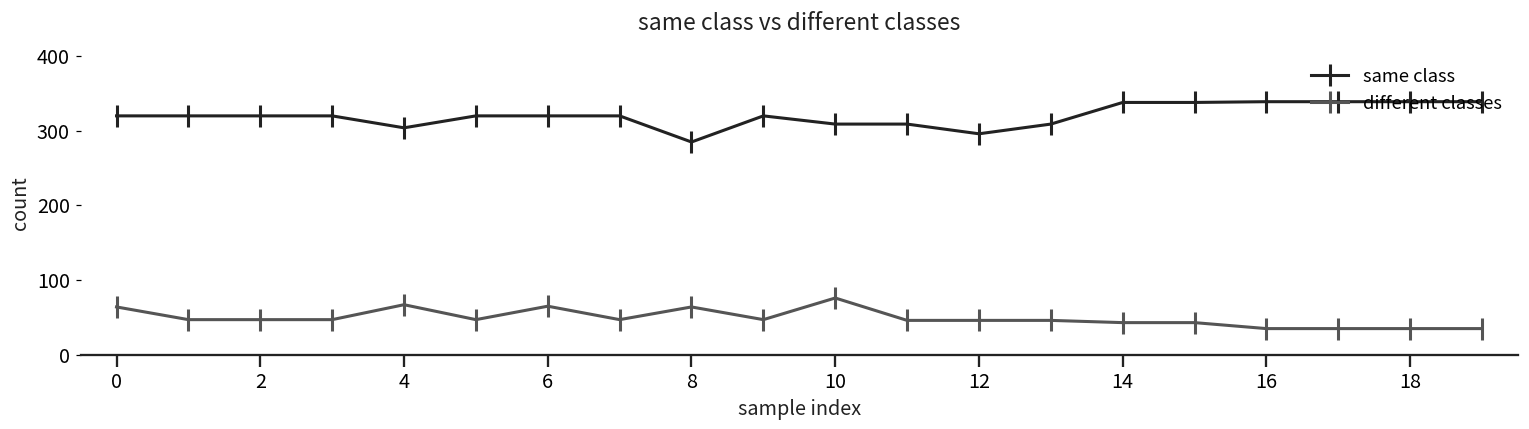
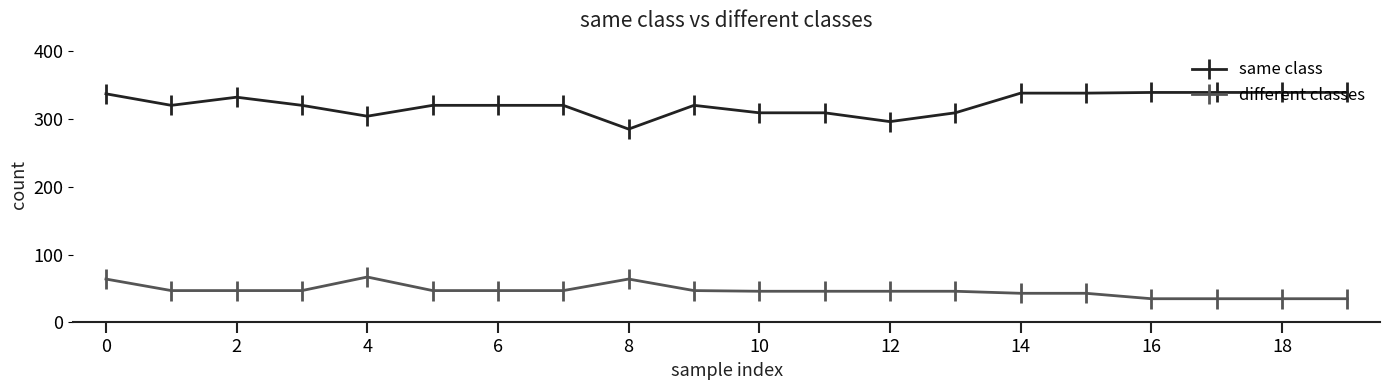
  {
    "same class": {
-     "0": 320,
-     "2": 320,
+     "0": 340,
+     "2": 330,
      "4": 300,
      "6": 320,
      "8": 290,
      "10": 310,
      "12": 300,
      "14": 340,
      "16": 340,
      "18": 340
    },
    "different classes": {
      "0": 60,
      "2": 50,
      "4": 70,
-     "6": 70,
+     "6": 50,
      "8": 60,
-     "10": 80,
+     "10": 50,
      "12": 50,
      "14": 40,
      "16": 40,
      "18": 40
    }
  }
